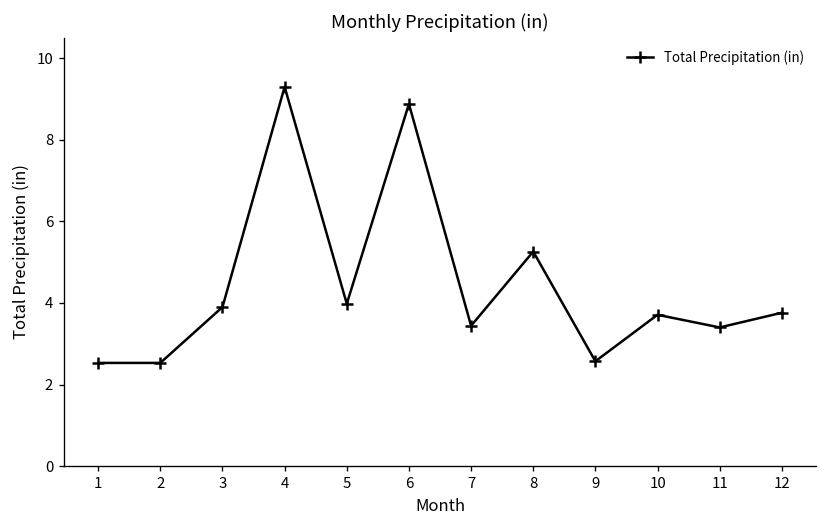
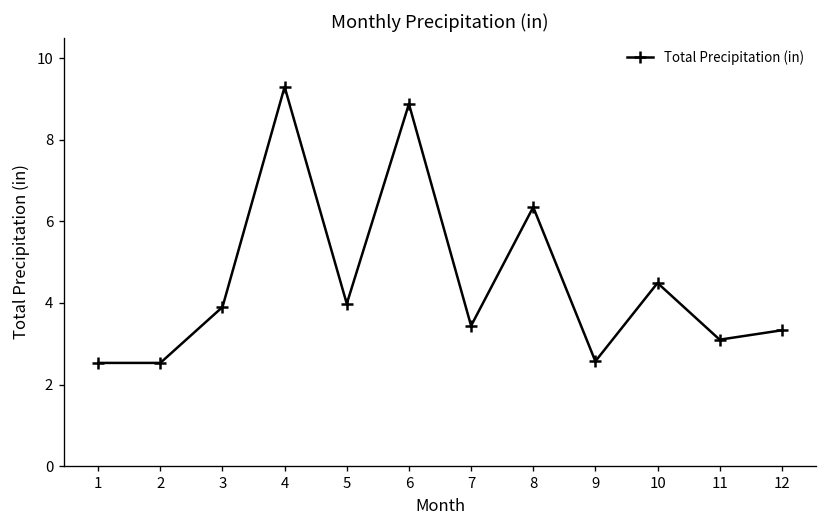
  {
    "1": 2.5,
    "2": 2.5,
    "3": 3.9,
    "4": 9.3,
    "5": 4.0,
    "6": 8.9,
    "7": 3.4,
-   "8": 5.3,
+   "8": 6.4,
    "9": 2.6,
-   "10": 3.7,
-   "11": 3.4,
-   "12": 3.8
+   "10": 4.5,
+   "11": 3.1,
+   "12": 3.3
  }
